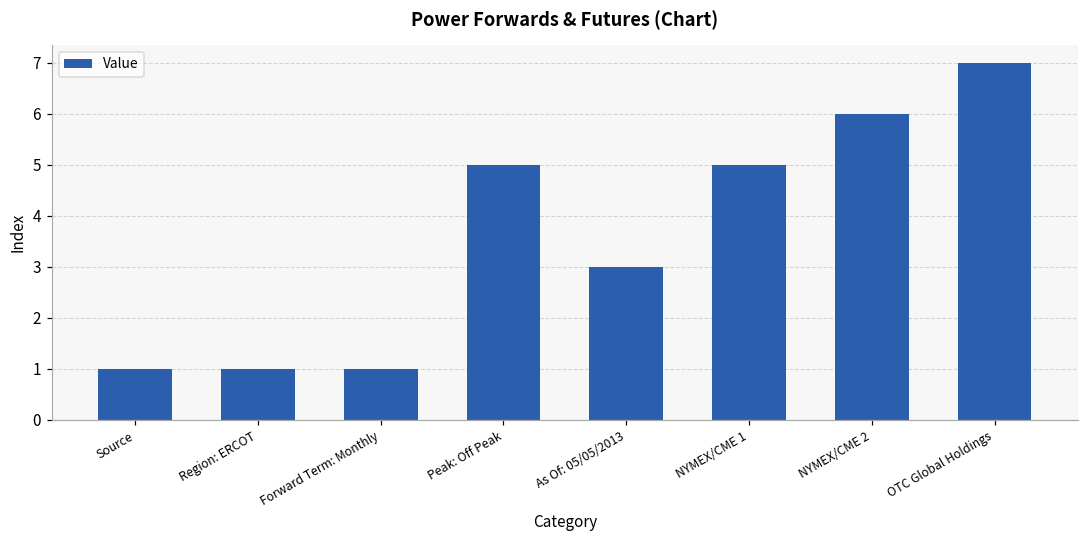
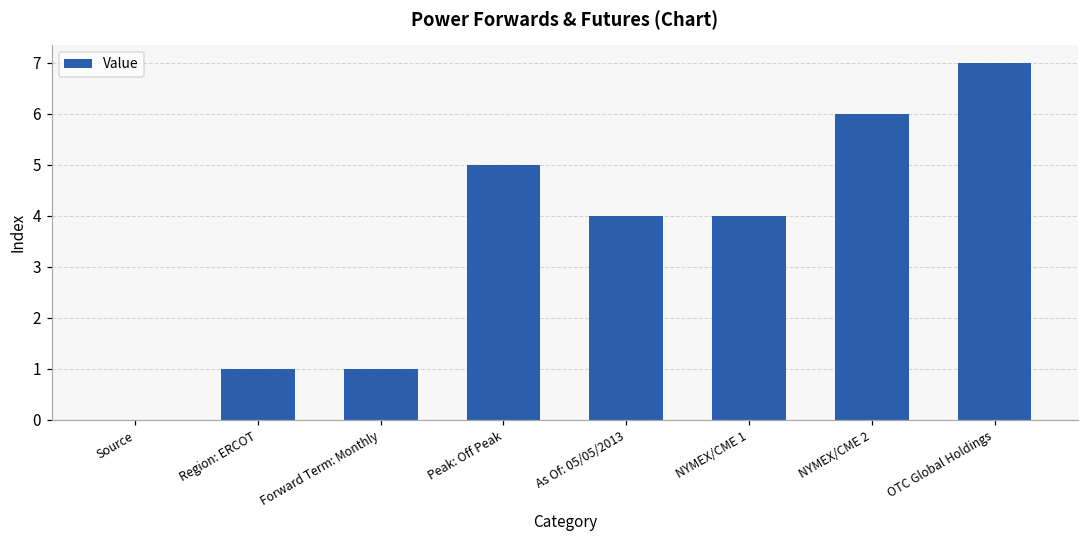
  {
-   "Source": 1,
+   "Source": 0,
    "Region: ERCOT": 1,
    "Forward Term: Monthly": 1,
    "Peak: Off Peak": 5,
-   "As Of: 05/05/2013": 3,
-   "NYMEX/CME 1": 5,
+   "As Of: 05/05/2013": 4,
+   "NYMEX/CME 1": 4,
    "NYMEX/CME 2": 6,
    "OTC Global Holdings": 7
  }
